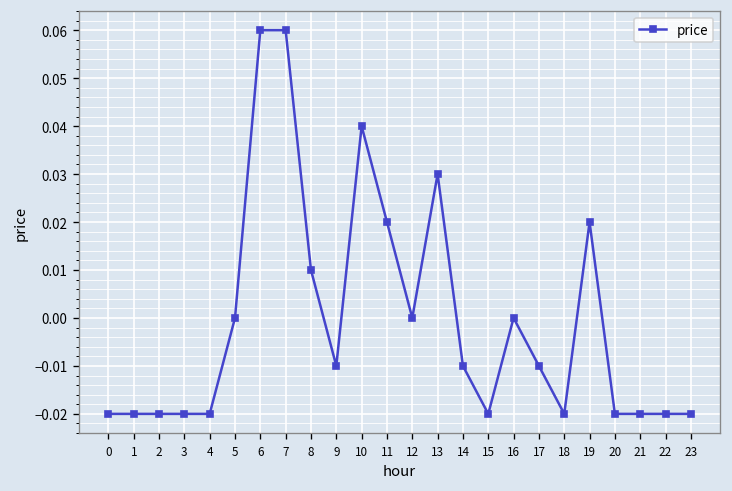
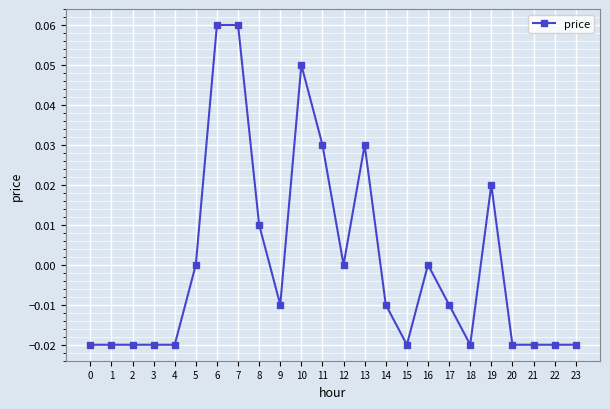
  {
    "0": -0.02,
    "1": -0.02,
    "2": -0.02,
    "3": -0.02,
    "4": -0.02,
    "5": 0.00,
    "6": 0.06,
    "7": 0.06,
    "8": 0.01,
    "9": -0.01,
-   "10": 0.04,
-   "11": 0.02,
+   "10": 0.05,
+   "11": 0.03,
    "12": 0.00,
    "13": 0.03,
    "14": -0.01,
    "15": -0.02,
    "16": 0.00,
    "17": -0.01,
    "18": -0.02,
    "19": 0.02,
    "20": -0.02,
    "21": -0.02,
    "22": -0.02,
    "23": -0.02
  }
